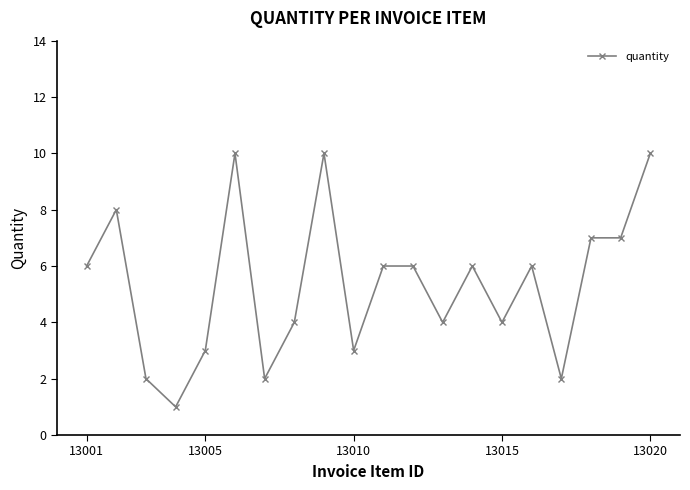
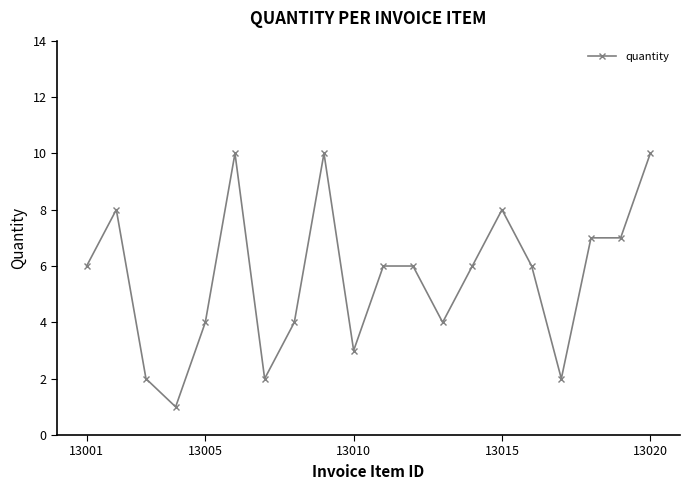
  {
    "13001": 6,
-   "13005": 3,
+   "13005": 4,
    "13010": 3,
-   "13015": 4,
+   "13015": 8,
    "13020": 10
  }
